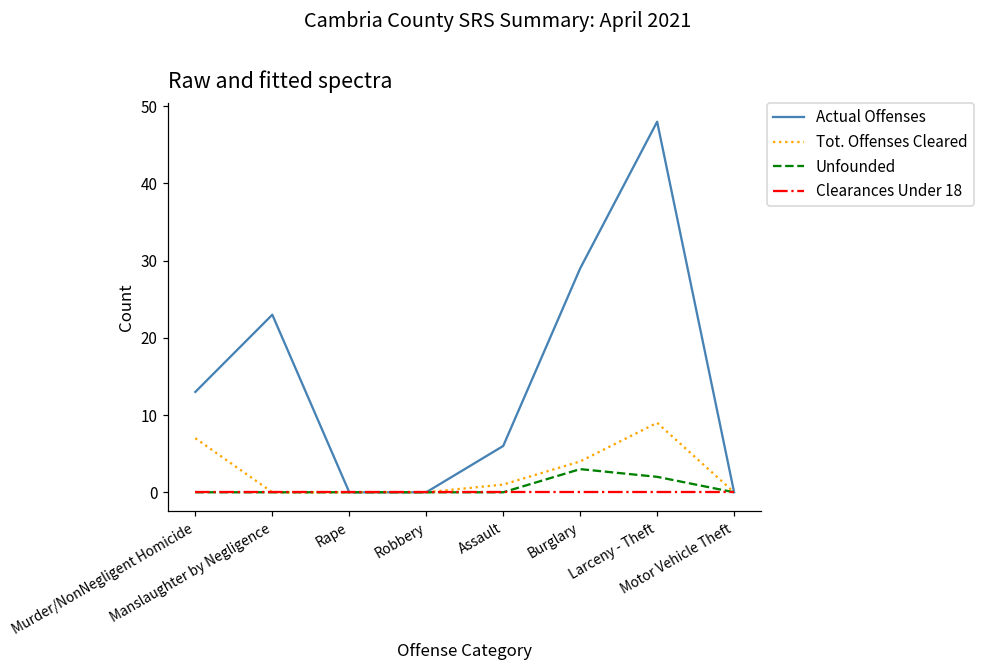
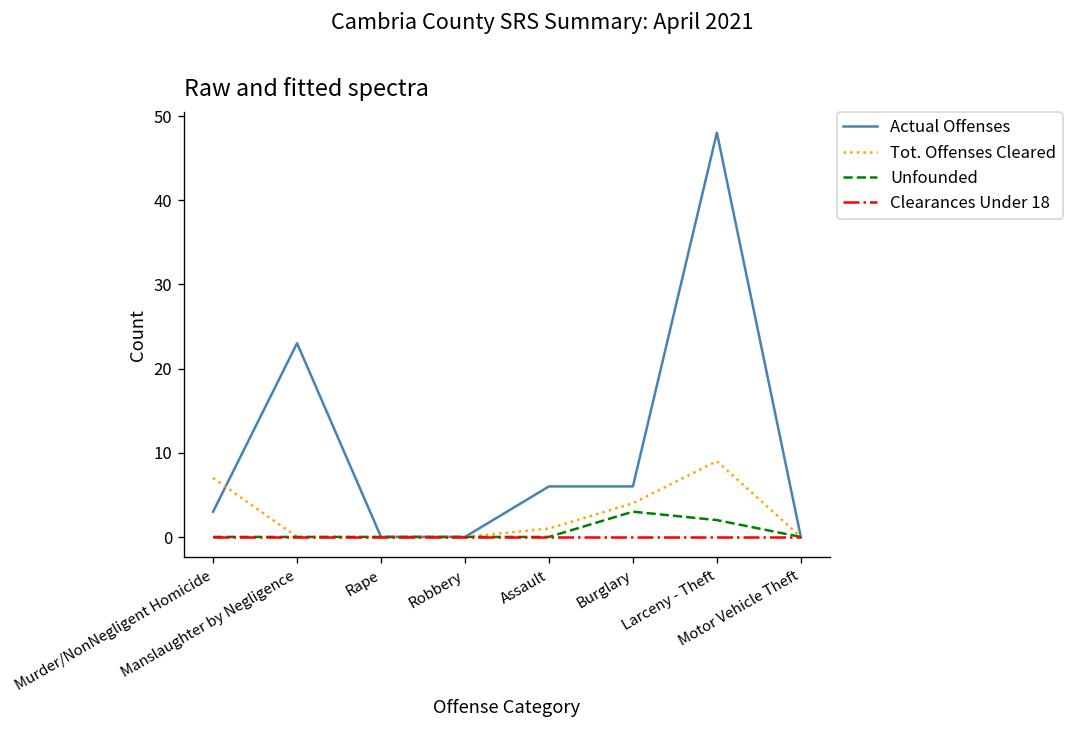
  {
    "Actual Offenses": {
-     "Murder/NonNegligent Homicide": 13,
+     "Murder/NonNegligent Homicide": 3,
      "Manslaughter by Negligence": 23,
      "Assault": 6,
-     "Burglary": 29,
+     "Burglary": 6,
      "Larceny - Theft": 48
    },
    "Tot. Offenses Cleared": {
      "Murder/NonNegligent Homicide": 7,
      "Assault": 1,
      "Burglary": 4,
      "Larceny - Theft": 9
    },
    "Unfounded": {
      "Burglary": 3,
      "Larceny - Theft": 2
    },
    "Clearances Under 18": {
      "Burglary": 0,
      "Larceny - Theft": 0
    }
  }
